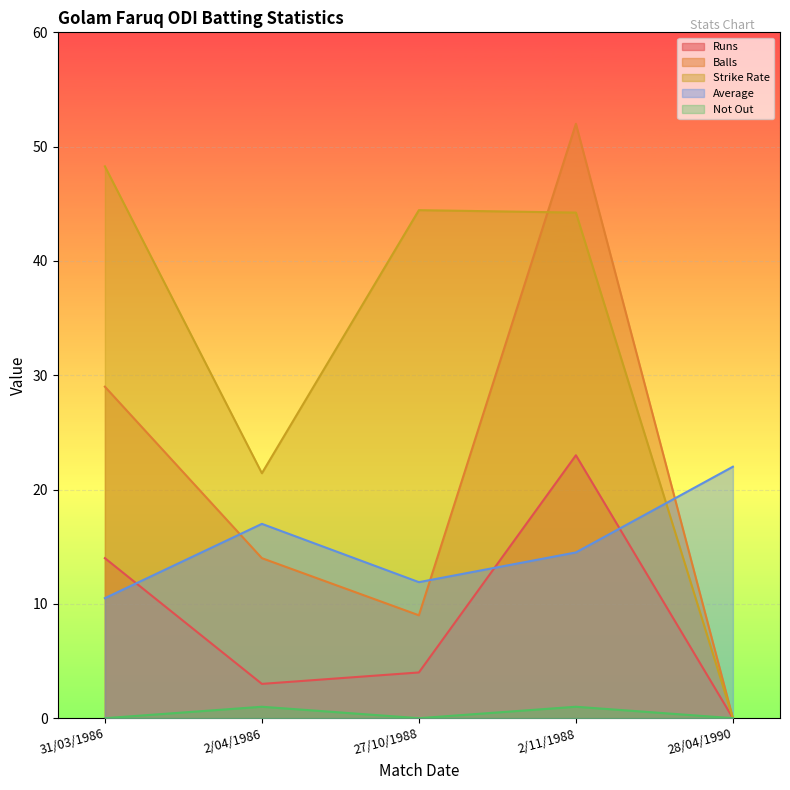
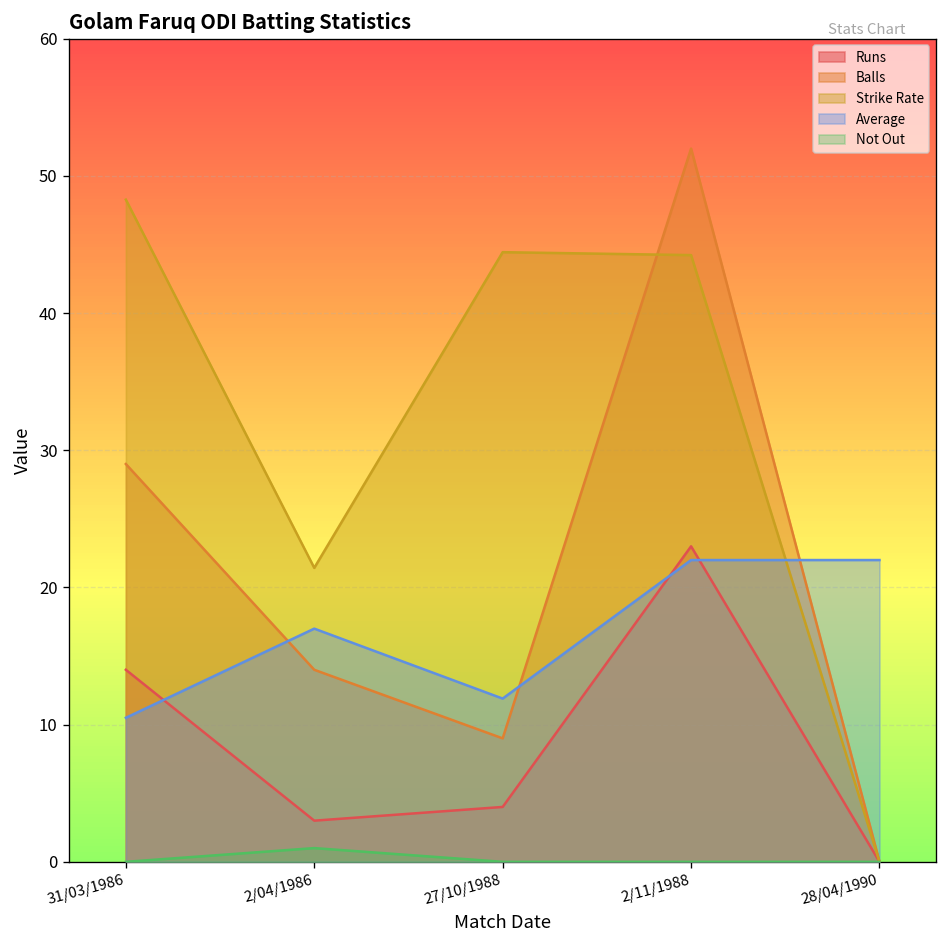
  {
    "Average": {
      "31/03/1986": 10.5,
      "2/04/1986": 17.0,
      "27/10/1988": 11.9,
-     "2/11/1988": 14.5,
+     "2/11/1988": 22.0,
      "28/04/1990": 22.0
    },
    "Not Out": {
      "31/03/1986": 0,
      "2/04/1986": 1,
      "27/10/1988": 0,
-     "2/11/1988": 1
+     "2/11/1988": 0
    }
  }
